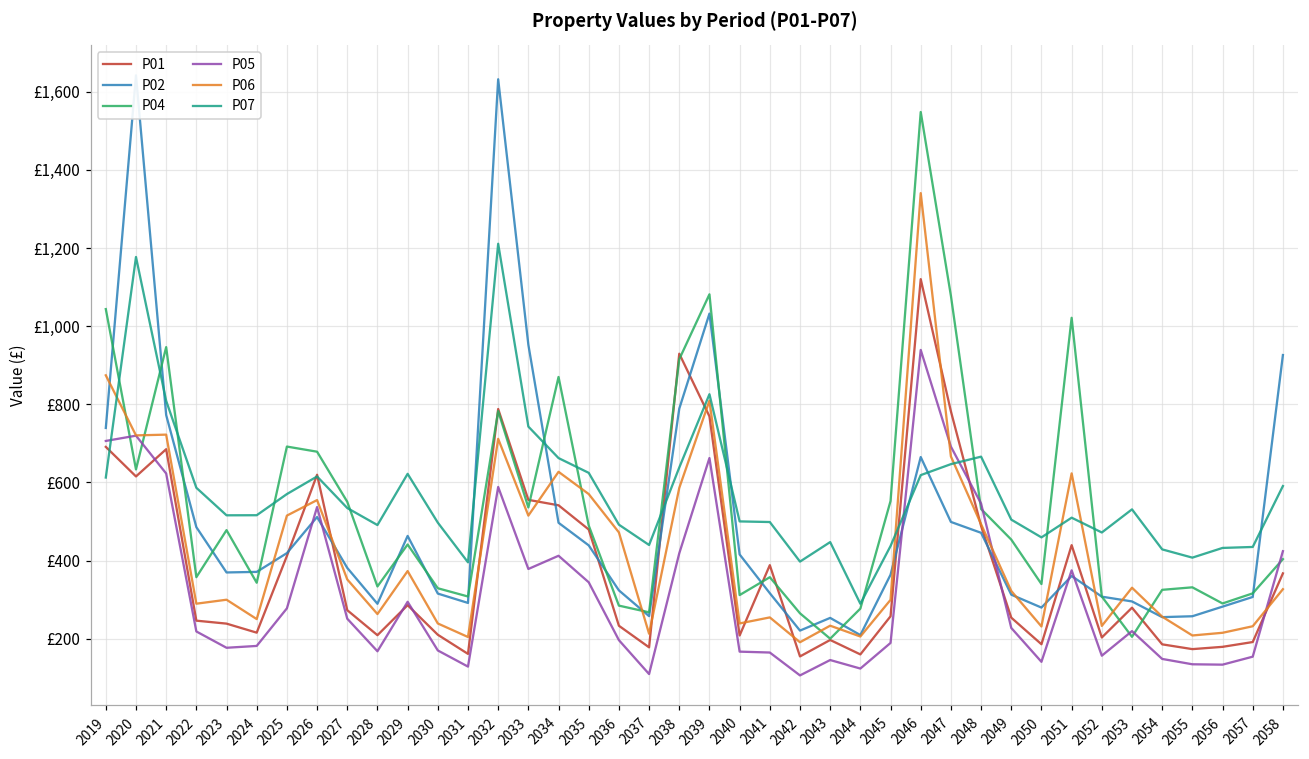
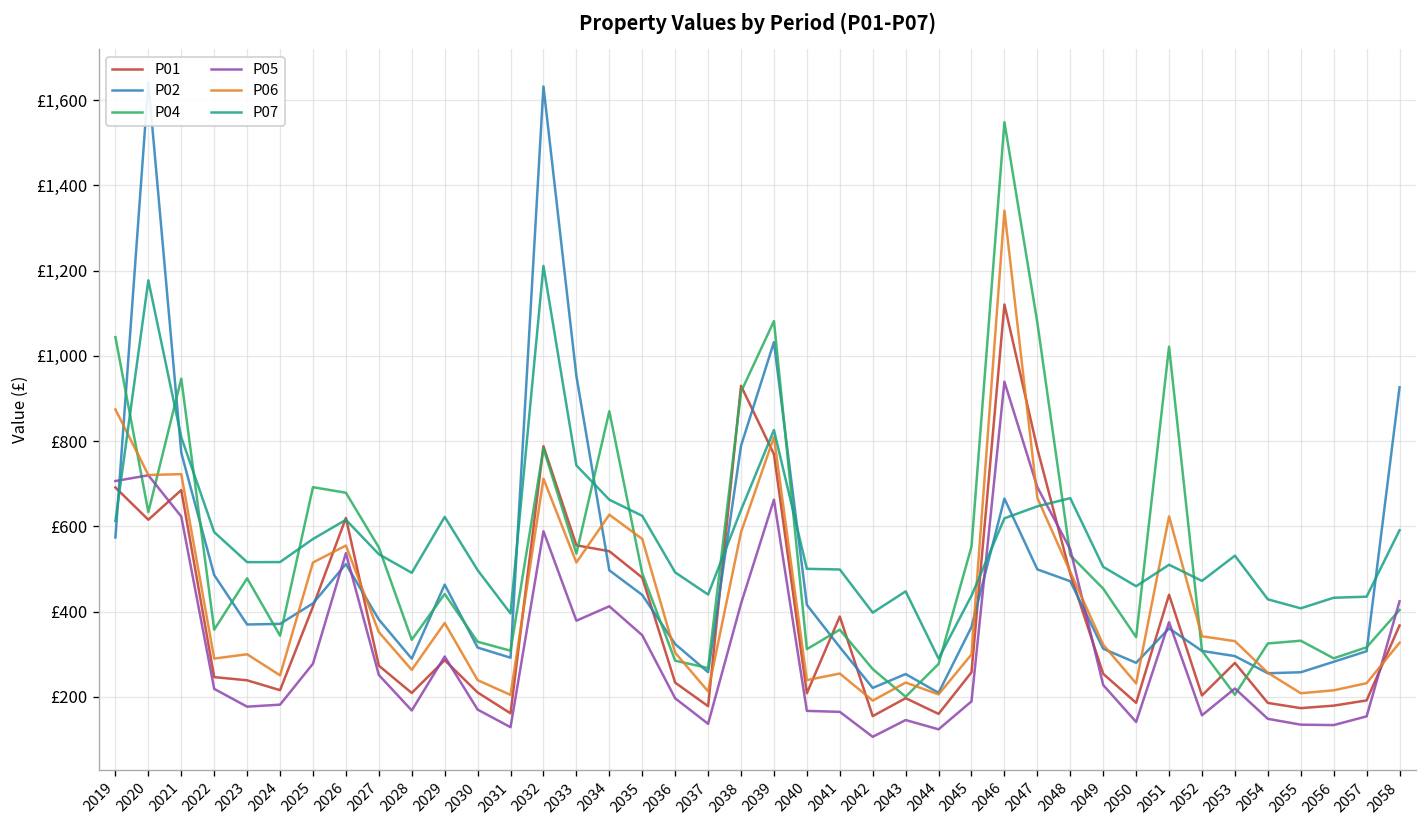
  {
    "P01": {
      "2019": "£690",
      "2020": "£620",
      "2021": "£690",
      "2022": "£250",
      "2023": "£240",
      "2024": "£220",
      "2025": "£410",
      "2027": "£270",
      "2028": "£210",
      "2029": "£290",
      "2030": "£210",
      "2031": "£160",
      "2033": "£560",
      "2034": "£540",
      "2035": "£480",
      "2036": "£230",
      "2037": "£180",
      "2038": "£930",
      "2039": "£770",
      "2040": "£210",
      "2041": "£390",
      "2042": "£150",
      "2044": "£160",
      "2045": "£260",
      "2046": "£1,120",
      "2047": "£780",
      "2049": "£250",
      "2050": "£190",
      "2051": "£440",
      "2052": "£200",
      "2053": "£280",
      "2054": "£190",
      "2055": "£170",
      "2056": "£180",
      "2057": "£190",
      "2058": "£370"
    },
    "P02": {
-     "2019": "£740",
+     "2019": "£570",
      "2021": "£770",
      "2022": "£490",
      "2023": "£370",
      "2024": "£370",
      "2025": "£420",
      "2026": "£510",
      "2027": "£380",
      "2028": "£290",
      "2029": "£460",
      "2030": "£320",
      "2031": "£290",
      "2032": "£1,630",
      "2033": "£950",
      "2034": "£500",
      "2035": "£440",
      "2036": "£320",
      "2037": "£260",
      "2038": "£790",
      "2039": "£1,030",
      "2040": "£420",
      "2041": "£320",
      "2042": "£220",
      "2043": "£250",
      "2045": "£360",
      "2046": "£660",
      "2047": "£500",
      "2048": "£470",
      "2049": "£310",
      "2050": "£280",
      "2051": "£360",
      "2053": "£300",
      "2055": "£260",
      "2056": "£280",
      "2057": "£310",
      "2058": "£930"
    },
    "P05": {
      "2019": "£710",
      "2021": "£620",
      "2022": "£220",
      "2023": "£180",
      "2024": "£180",
      "2025": "£280",
      "2026": "£540",
      "2027": "£250",
      "2028": "£170",
      "2029": "£290",
      "2030": "£170",
      "2031": "£130",
      "2032": "£590",
      "2033": "£380",
      "2034": "£410",
      "2035": "£340",
      "2036": "£200",
-     "2037": "£110",
+     "2037": "£140",
      "2038": "£420",
      "2039": "£660",
      "2040": "£170",
      "2041": "£160",
      "2042": "£110",
      "2043": "£150",
      "2044": "£120",
      "2045": "£190",
      "2046": "£940",
      "2047": "£690",
      "2048": "£550",
      "2049": "£230",
      "2050": "£140",
      "2051": "£380",
      "2052": "£160",
      "2053": "£220",
      "2054": "£150",
      "2055": "£130",
      "2056": "£130",
      "2057": "£150",
      "2058": "£420"
    },
    "P06": {
      "2019": "£870",
      "2021": "£720",
      "2022": "£290",
      "2023": "£300",
      "2024": "£250",
      "2025": "£520",
      "2026": "£550",
      "2027": "£350",
      "2028": "£260",
      "2029": "£370",
      "2030": "£240",
      "2031": "£200",
      "2032": "£710",
      "2033": "£520",
      "2034": "£630",
      "2035": "£570",
-     "2036": "£470",
+     "2036": "£300",
      "2037": "£210",
      "2038": "£590",
      "2039": "£810",
      "2040": "£240",
      "2041": "£250",
      "2042": "£190",
      "2043": "£230",
      "2045": "£300",
      "2046": "£1,340",
      "2047": "£670",
      "2049": "£320",
      "2050": "£230",
      "2051": "£620",
-     "2052": "£230",
+     "2052": "£340",
      "2053": "£330",
      "2055": "£210",
      "2056": "£220",
      "2057": "£230",
      "2058": "£330"
    }
  }
